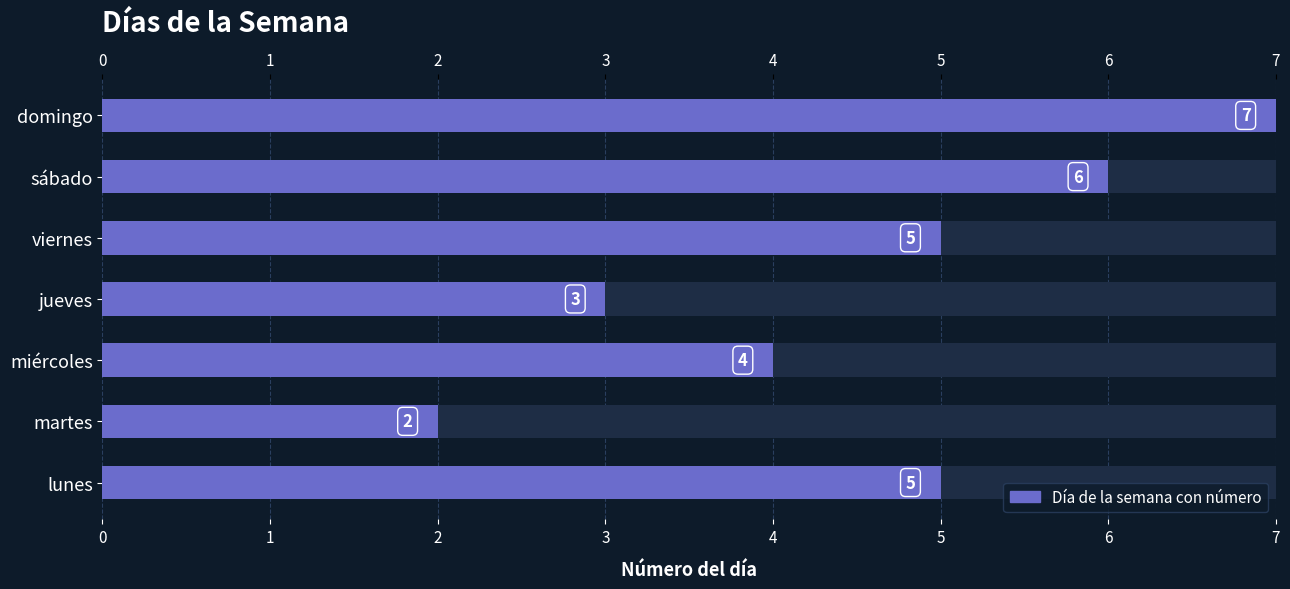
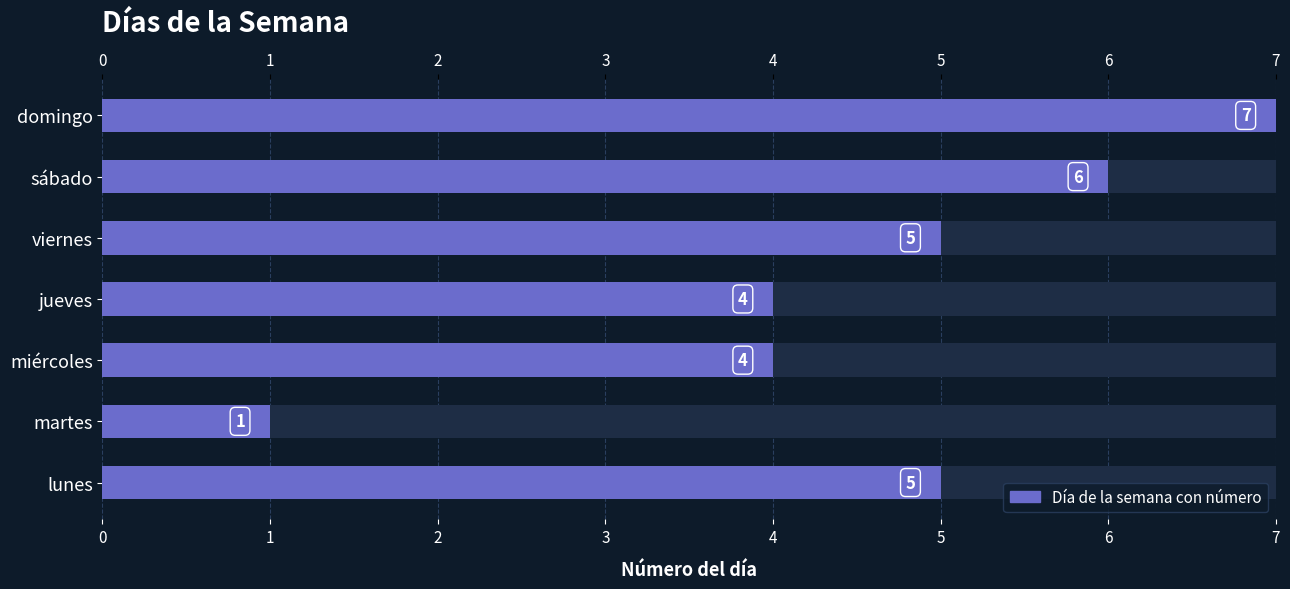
  {
    "Día de la semana con número": {
-     "jueves": 3,
-     "martes": 2
+     "jueves": 4,
+     "martes": 1
    }
  }
